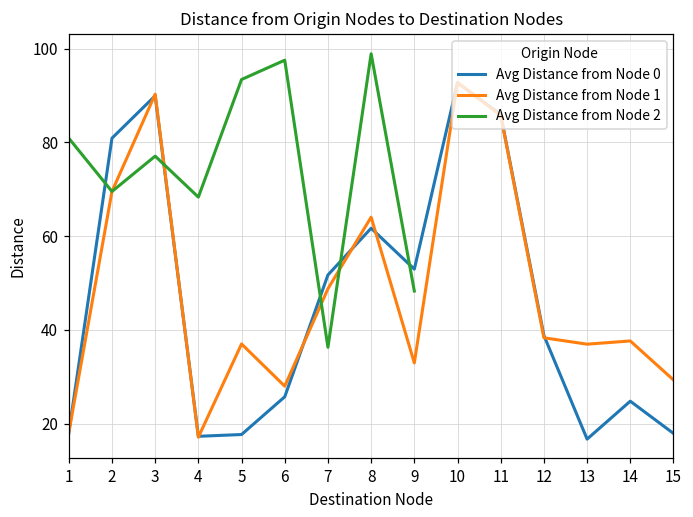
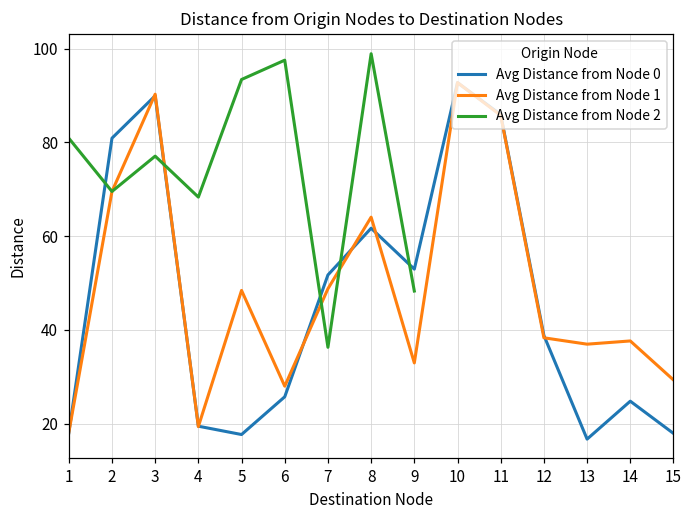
  {
    "Avg Distance from Node 0": {
      "2": 81,
-     "4": 17,
+     "4": 19,
      "5": 18,
      "6": 26,
      "7": 52,
      "8": 62,
      "9": 53,
      "13": 17,
      "14": 25,
      "15": 18
    },
    "Avg Distance from Node 1": {
-     "4": 17,
-     "5": 37,
+     "4": 19,
+     "5": 48,
      "6": 28,
      "7": 49,
      "8": 64,
      "9": 33,
      "13": 37,
      "14": 38,
      "15": 29
    },
    "Avg Distance from Node 2": {
      "1": 81,
      "3": 77,
      "4": 68,
      "5": 93,
      "6": 98,
      "7": 36,
      "8": 99,
      "9": 48
    }
  }
